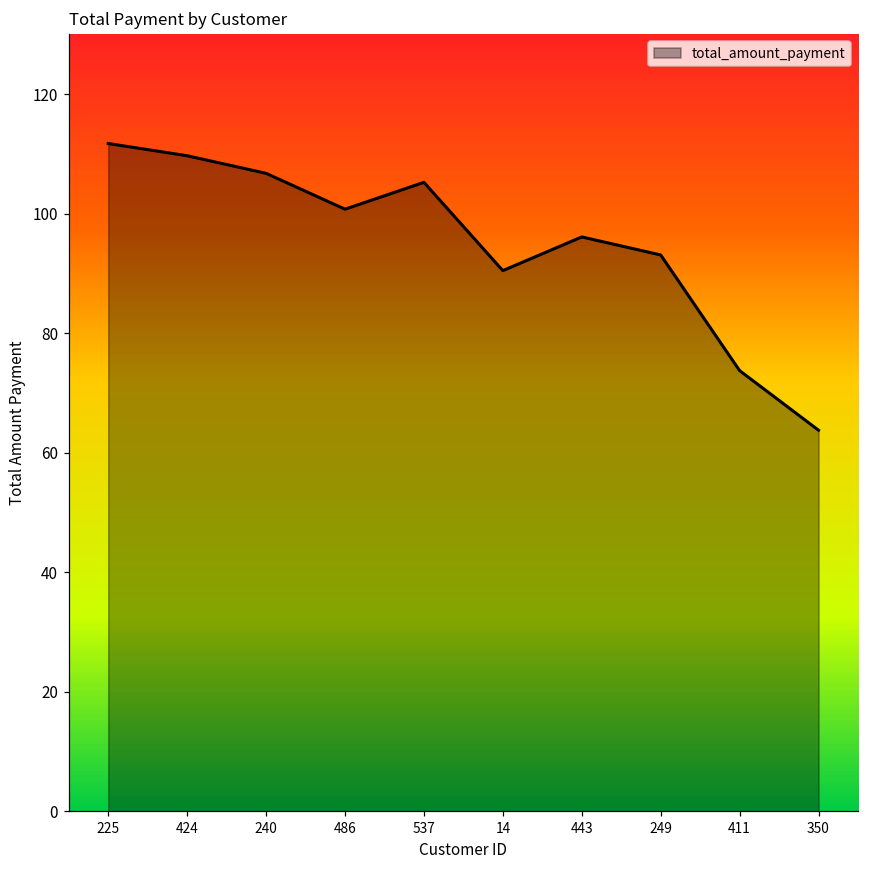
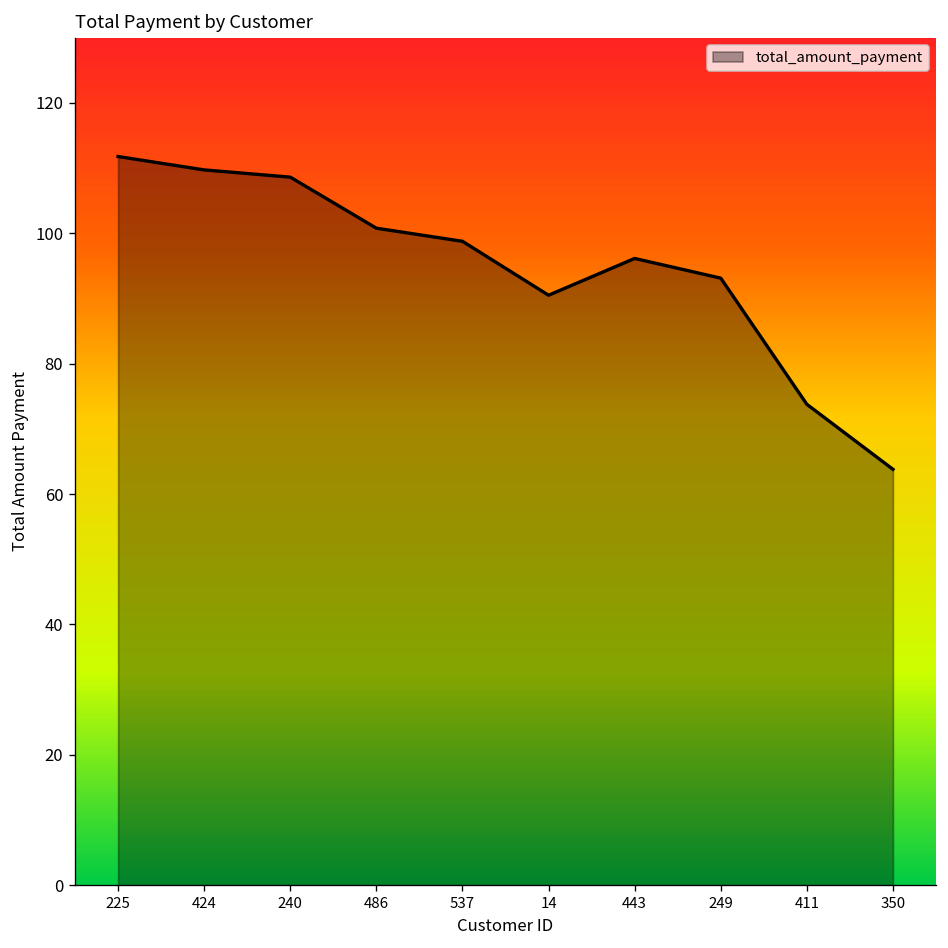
  {
    "225": 112,
    "424": 110,
-   "240": 107,
+   "240": 109,
    "486": 101,
-   "537": 105,
+   "537": 99,
    "14": 90,
    "443": 96,
    "249": 93,
    "411": 74,
    "350": 64
  }
